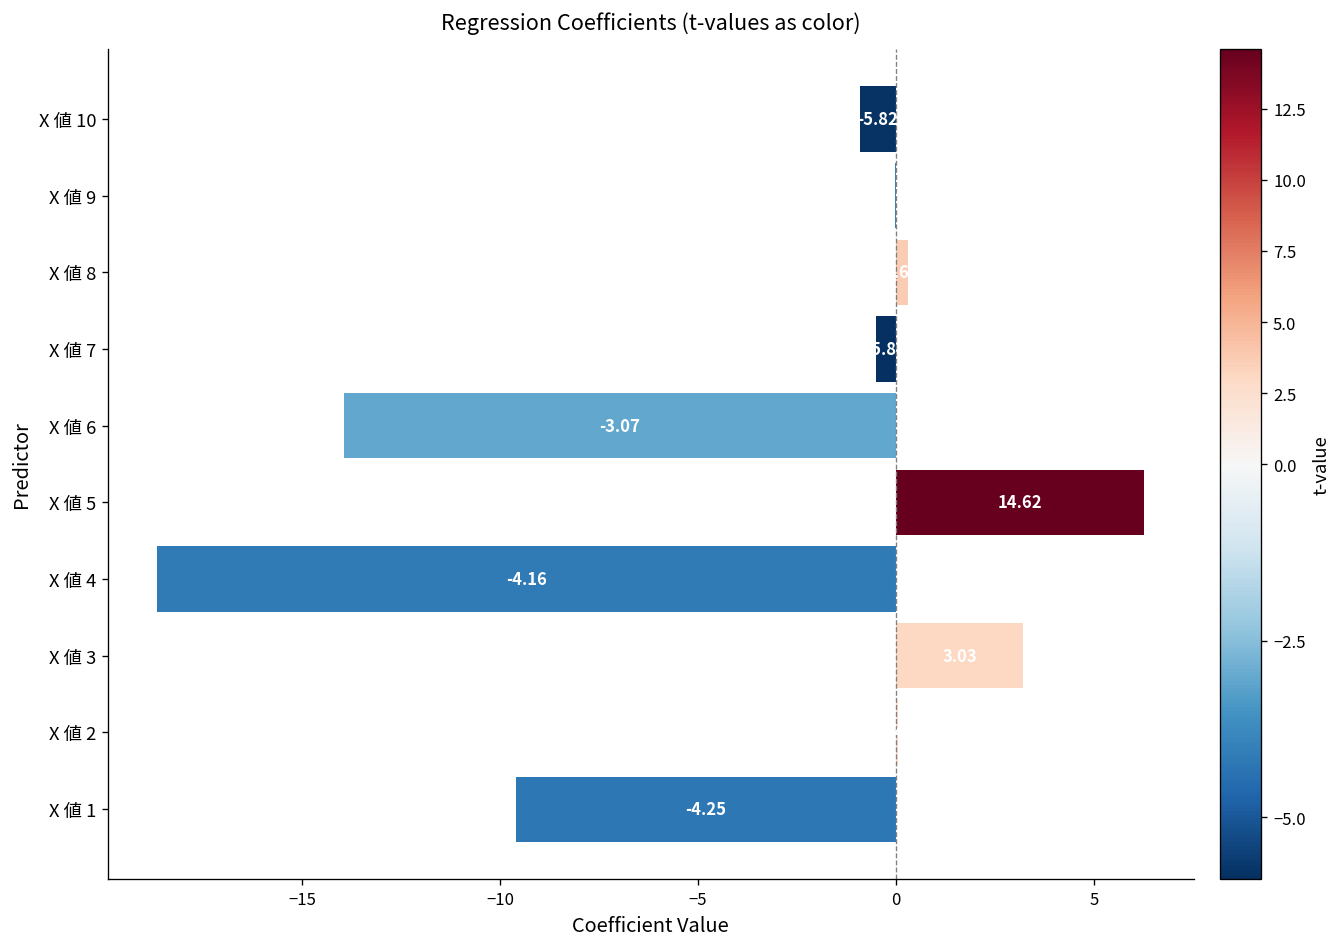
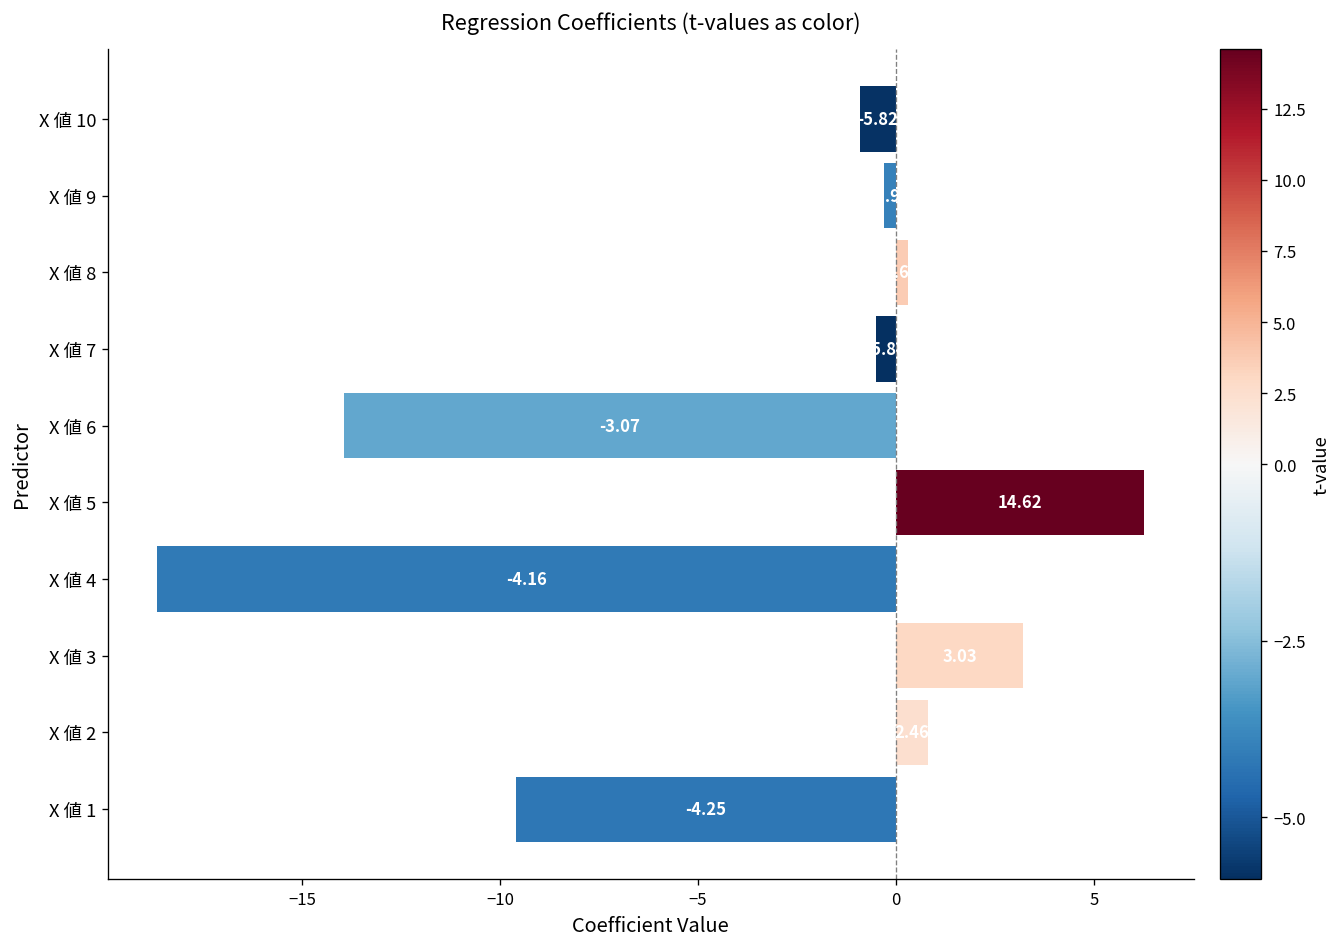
  {
-   "X 値 9": 0.0,
+   "X 値 9": -0.3,
    "X 値 8": 0.3,
    "X 値 7": -0.5,
-   "X 値 2": 0.0
+   "X 値 2": 0.8
  }
